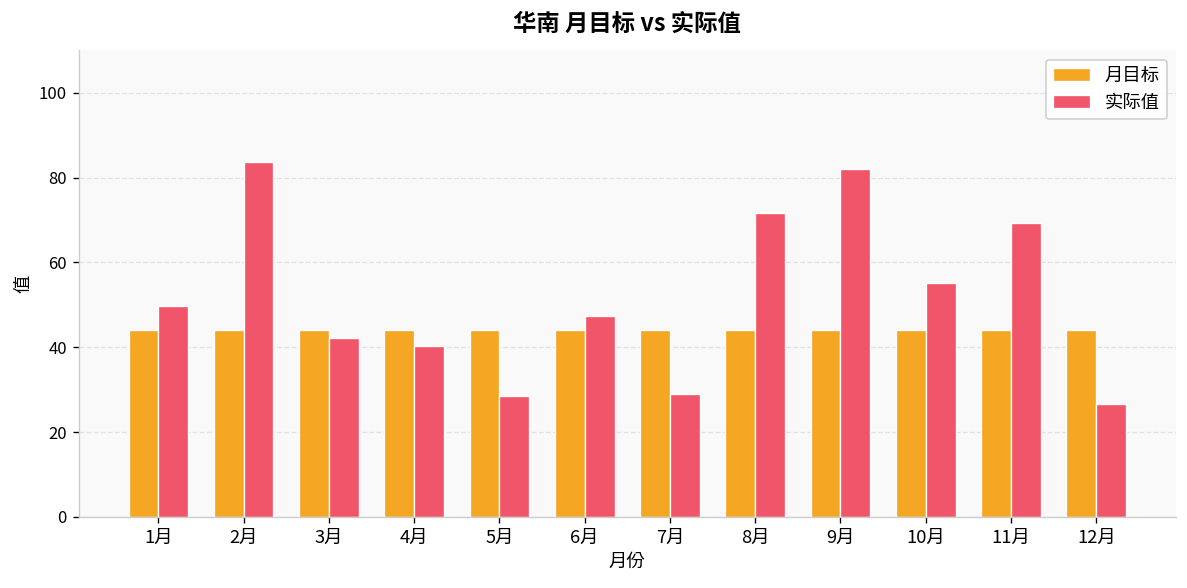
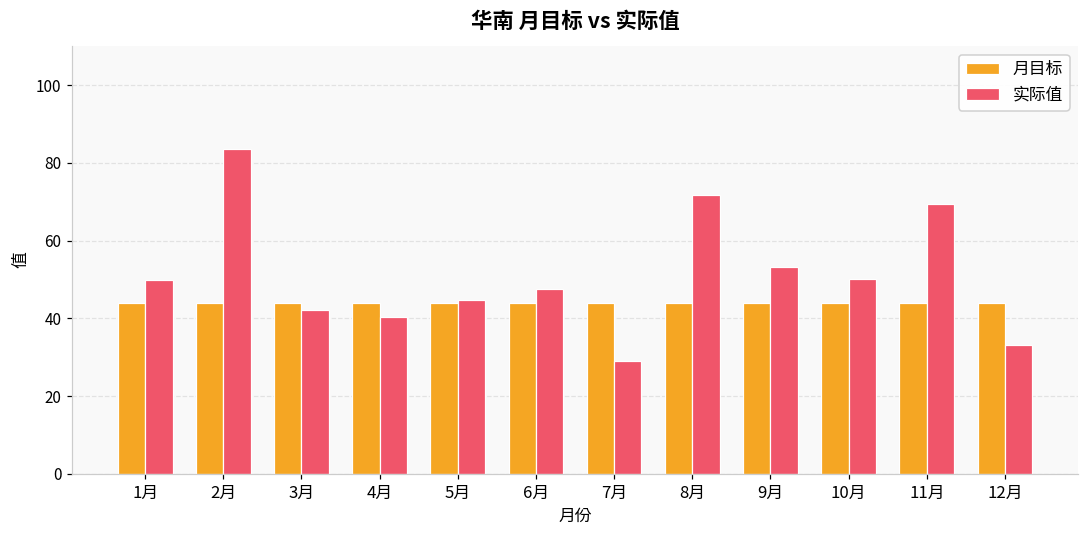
  {
    "月目标": {
      "1月": 44,
      "2月": 44,
      "3月": 44,
      "4月": 44,
      "5月": 44,
      "6月": 44,
      "7月": 44,
      "8月": 44,
      "9月": 44,
      "10月": 44,
      "11月": 44,
      "12月": 44
    },
    "实际值": {
      "1月": 50,
      "2月": 84,
      "3月": 42,
      "4月": 40,
-     "5月": 29,
+     "5月": 45,
      "6月": 47,
      "7月": 29,
      "8月": 72,
-     "9月": 82,
-     "10月": 55,
+     "9月": 53,
+     "10月": 50,
      "11月": 69,
-     "12月": 27
+     "12月": 33
    }
  }
